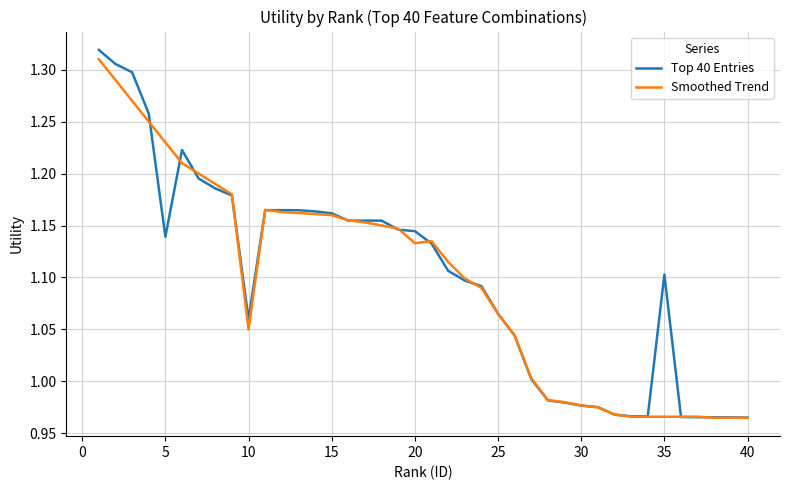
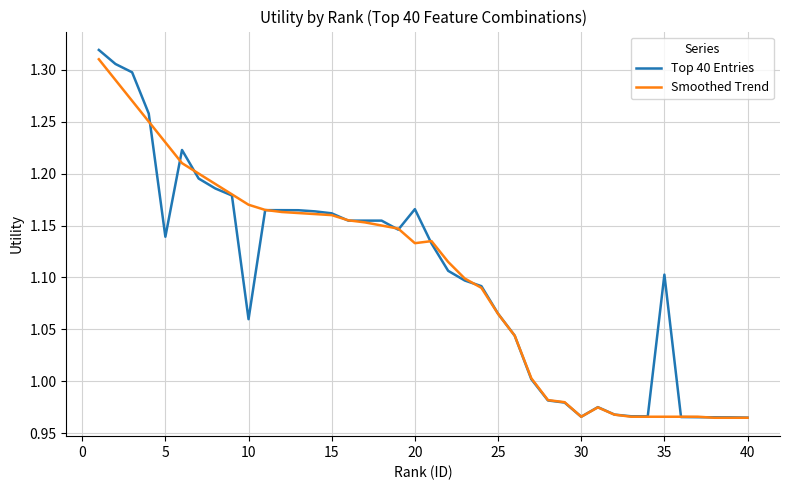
  {
    "Top 40 Entries": {
      "5": 1.139,
      "10": 1.060,
-     "20": 1.145,
-     "30": 0.977,
+     "20": 1.166,
+     "30": 0.966,
      "35": 1.103
    },
    "Smoothed Trend": {
      "5": 1.230,
-     "10": 1.05,
+     "10": 1.17,
      "20": 1.133,
-     "30": 0.977,
+     "30": 0.966,
      "35": 0.966
    }
  }
